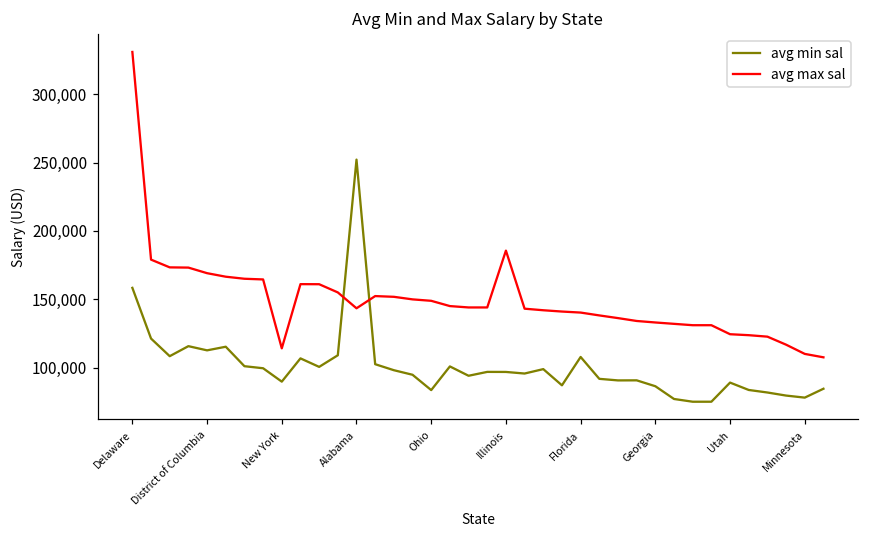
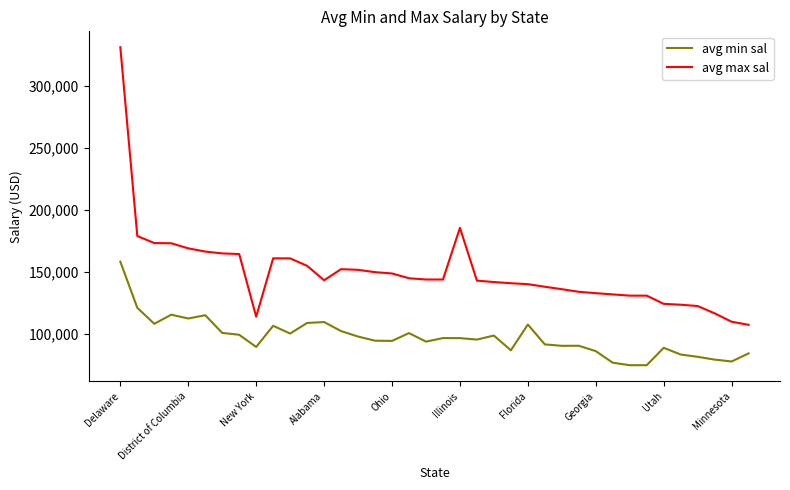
  {
    "avg min sal": {
      "Delaware": "158,000",
      "District of Columbia": "113,000",
      "New York": "90,000",
-     "Alabama": "252,000",
-     "Ohio": "84,000",
+     "Alabama": "110,000",
+     "Ohio": "95,000",
      "Illinois": "97,000",
      "Florida": "108,000",
      "Georgia": "86,000",
      "Utah": "89,000",
      "Minnesota": "78,000"
    },
    "avg max sal": {
      "Delaware": "331,000",
      "District of Columbia": "169,000",
      "New York": "114,000",
      "Alabama": "143,000",
      "Ohio": "149,000",
      "Illinois": "186,000",
      "Florida": "140,000",
      "Georgia": "133,000",
      "Utah": "124,000",
      "Minnesota": "110,000"
    }
  }
